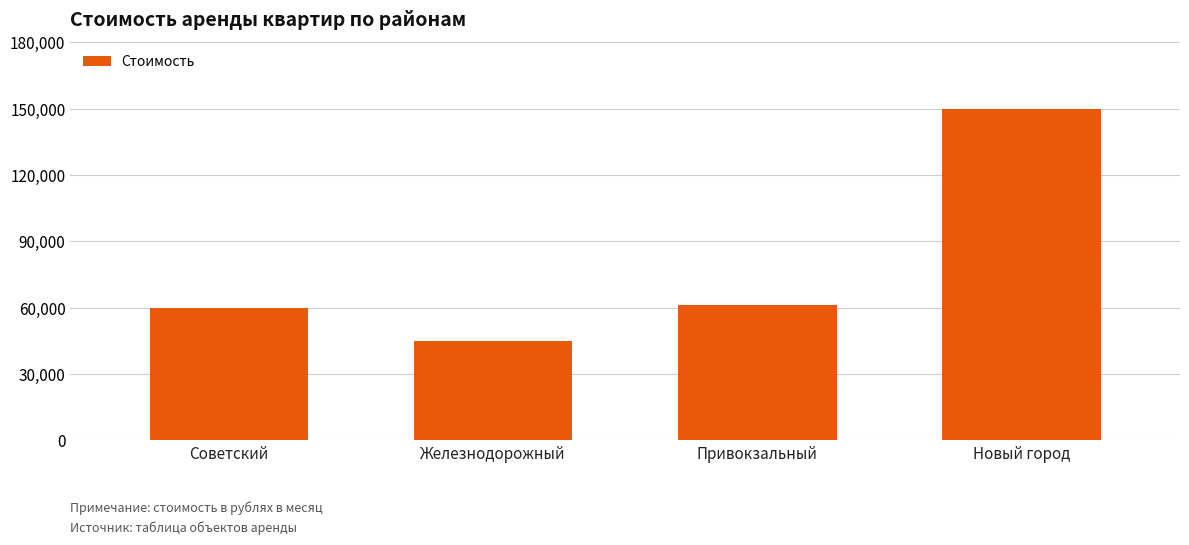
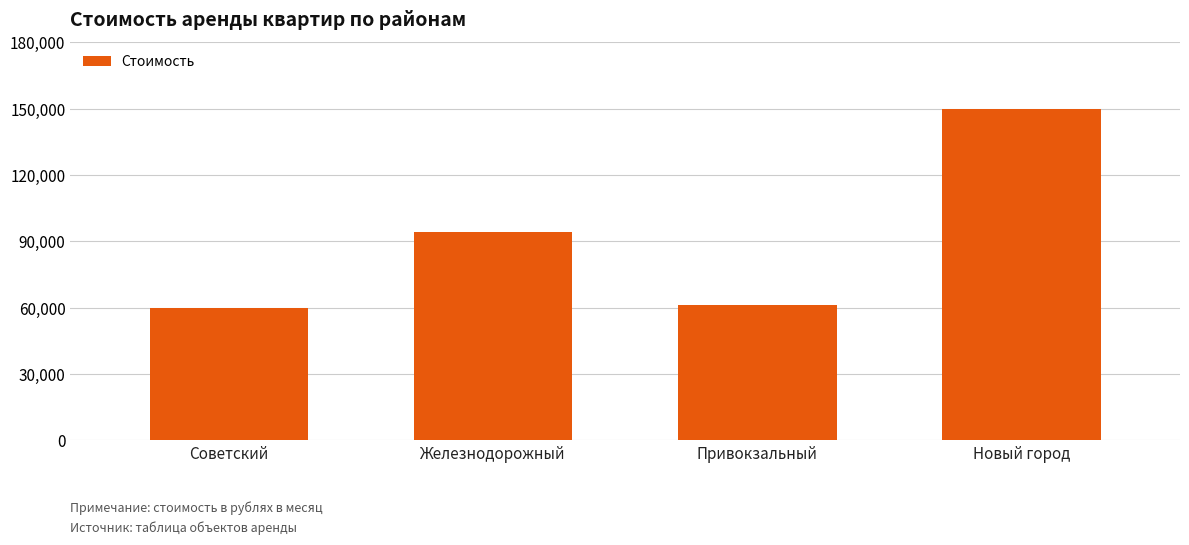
  {
    "Советский": "60,000",
-   "Железнодорожный": "45,000",
+   "Железнодорожный": "94,000",
    "Привокзальный": "61,000",
    "Новый город": "150,000"
  }
